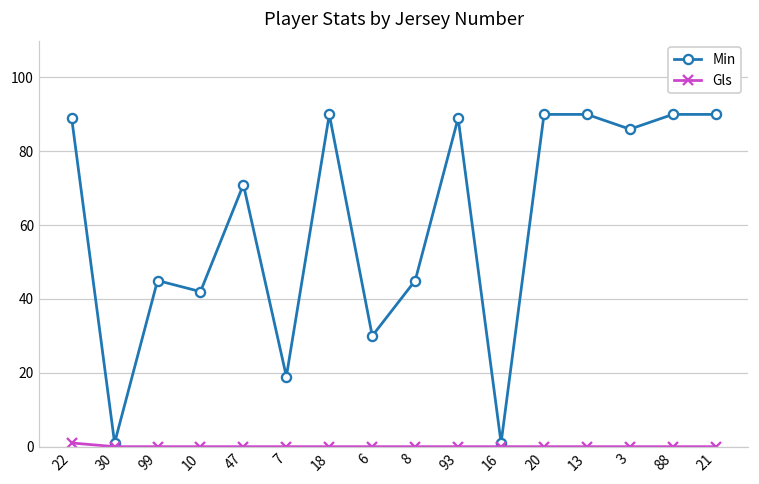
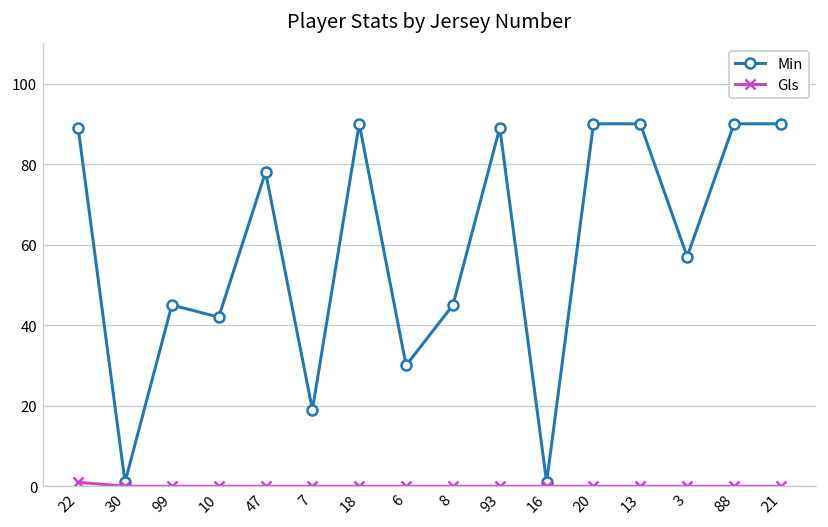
  {
    "Min": {
      "22": 89,
      "30": 1,
      "99": 45,
      "10": 42,
-     "47": 71,
+     "47": 78,
      "7": 19,
      "18": 90,
      "6": 30,
      "8": 45,
      "93": 89,
      "16": 1,
      "20": 90,
      "13": 90,
-     "3": 86,
+     "3": 57,
      "88": 90,
      "21": 90
    },
    "Gls": {
      "22": 1,
      "30": 0,
      "99": 0,
      "10": 0,
      "47": 0,
      "7": 0,
      "18": 0,
      "6": 0,
      "8": 0,
      "93": 0,
      "16": 0,
      "20": 0,
      "13": 0,
      "3": 0,
      "88": 0,
      "21": 0
    }
  }
